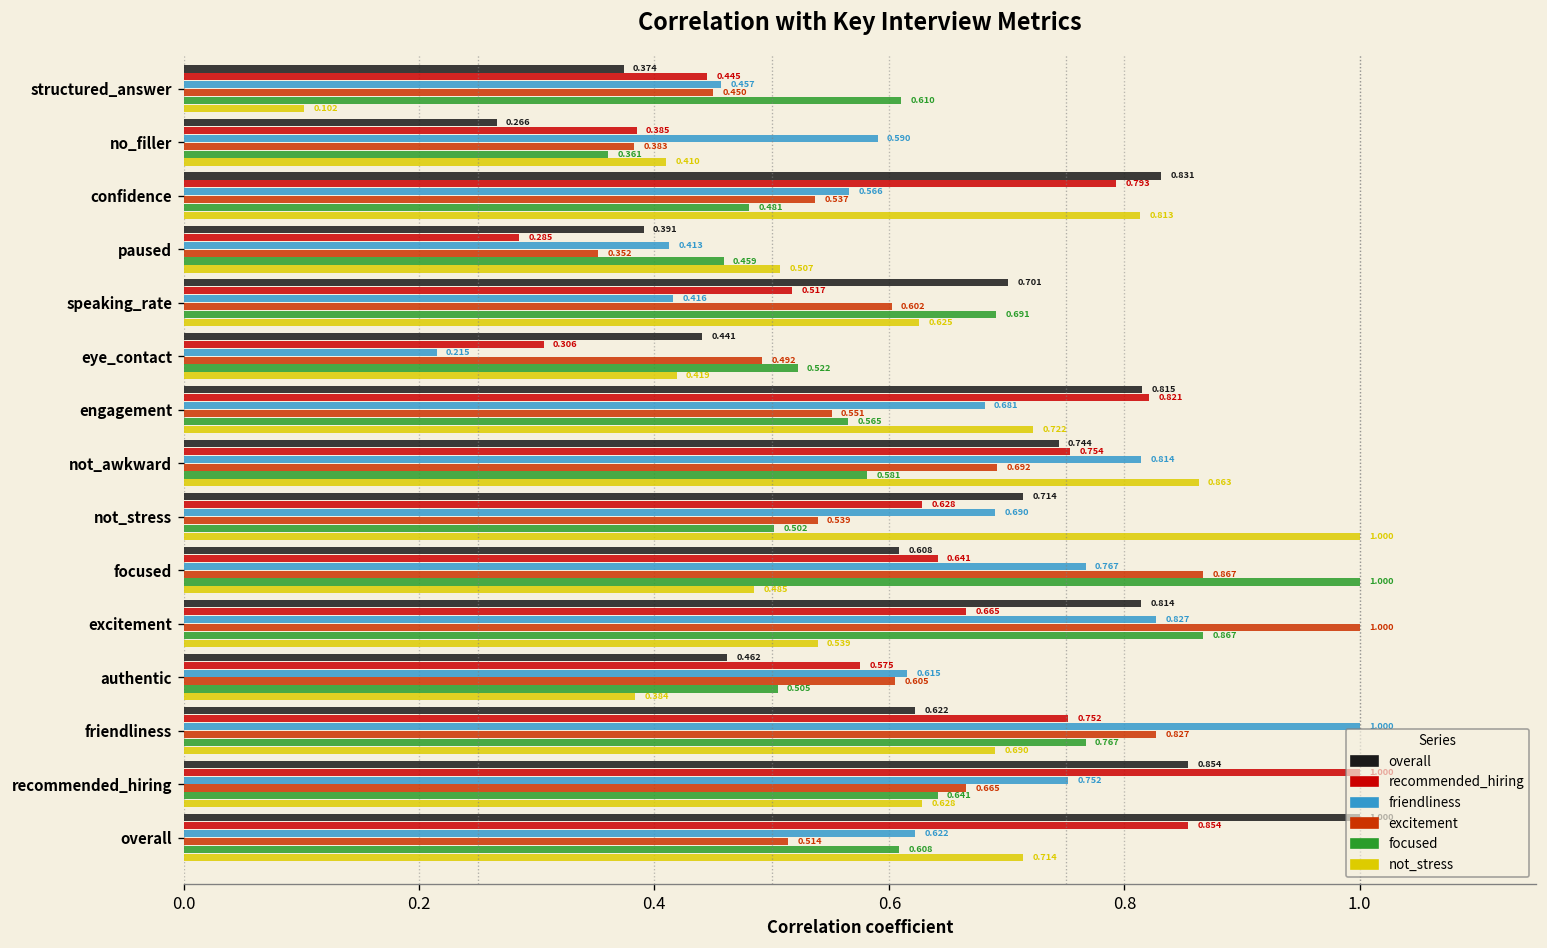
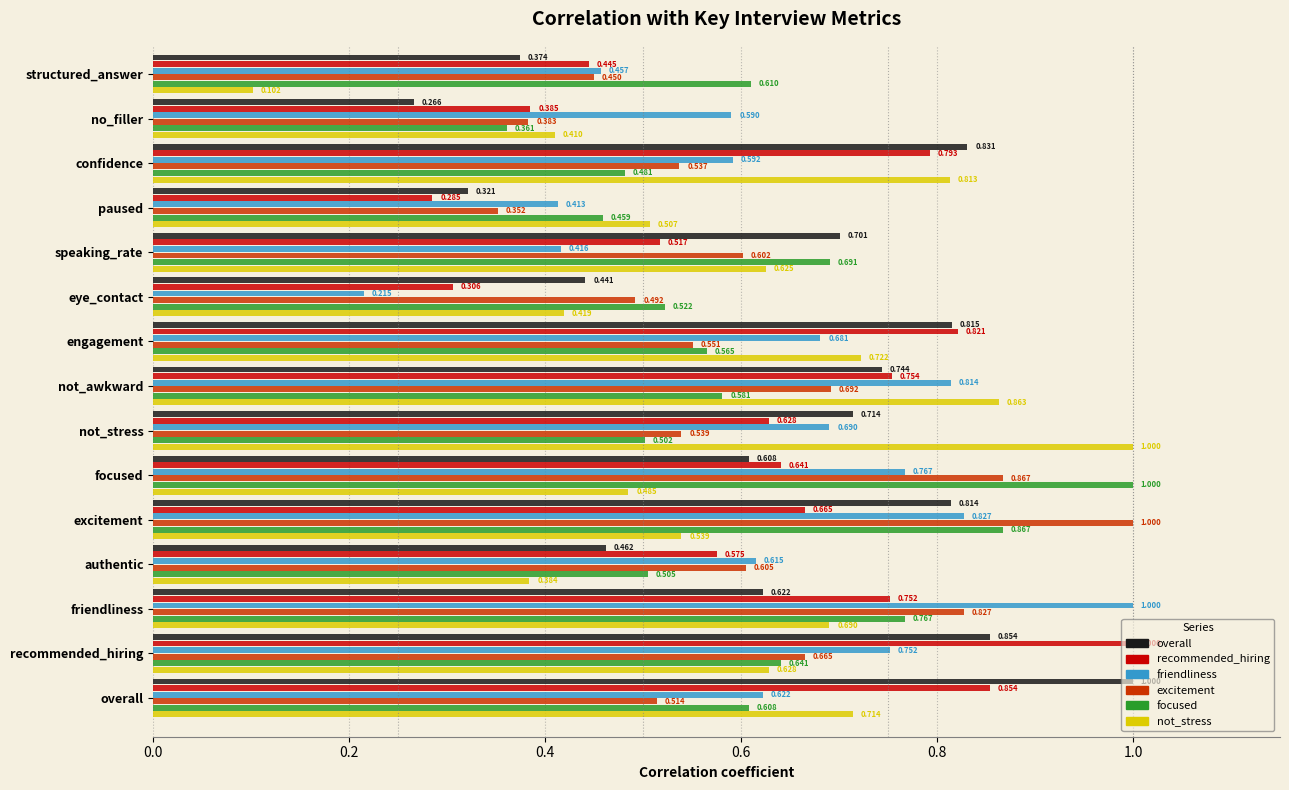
  {
    "overall": {
      "structured_answer": 0.374,
      "no_filler": 0.266,
      "confidence": 0.831,
-     "paused": 0.391,
+     "paused": 0.321,
      "speaking_rate": 0.701,
      "eye_contact": 0.441,
      "not_awkward": 0.744,
      "not_stress": 0.714,
      "focused": 0.608,
      "excitement": 0.814,
      "authentic": 0.462,
      "friendliness": 0.622,
      "recommended_hiring": 0.854
    },
    "friendliness": {
      "no_filler": 0.590,
-     "confidence": 0.566,
+     "confidence": 0.592,
      "paused": 0.413,
      "speaking_rate": 0.416,
      "eye_contact": 0.215,
      "engagement": 0.681,
      "not_awkward": 0.814,
      "not_stress": 0.690,
      "focused": 0.767,
      "excitement": 0.827,
      "authentic": 0.615,
      "friendliness": 1.000,
      "recommended_hiring": 0.752,
      "overall": 0.622
    },
    "focused": {
      "structured_answer": 0.610,
      "no_filler": 0.361,
      "confidence": 0.481,
      "paused": 0.459,
      "speaking_rate": 0.691,
      "eye_contact": 0.522,
      "engagement": 0.565,
      "not_awkward": 0.581,
      "not_stress": 0.502,
      "focused": 1.000,
      "excitement": 0.867,
      "authentic": 0.505,
      "friendliness": 0.767,
      "recommended_hiring": 0.641,
      "overall": 0.608
    },
    "not_stress": {
      "structured_answer": 0.102,
      "no_filler": 0.410,
      "confidence": 0.813,
      "paused": 0.507,
      "speaking_rate": 0.625,
      "eye_contact": 0.419,
      "engagement": 0.722,
      "not_awkward": 0.863,
      "not_stress": 1.000,
      "focused": 0.485,
      "excitement": 0.539,
      "authentic": 0.384,
      "friendliness": 0.690,
      "recommended_hiring": 0.628,
      "overall": 0.714
    }
  }
